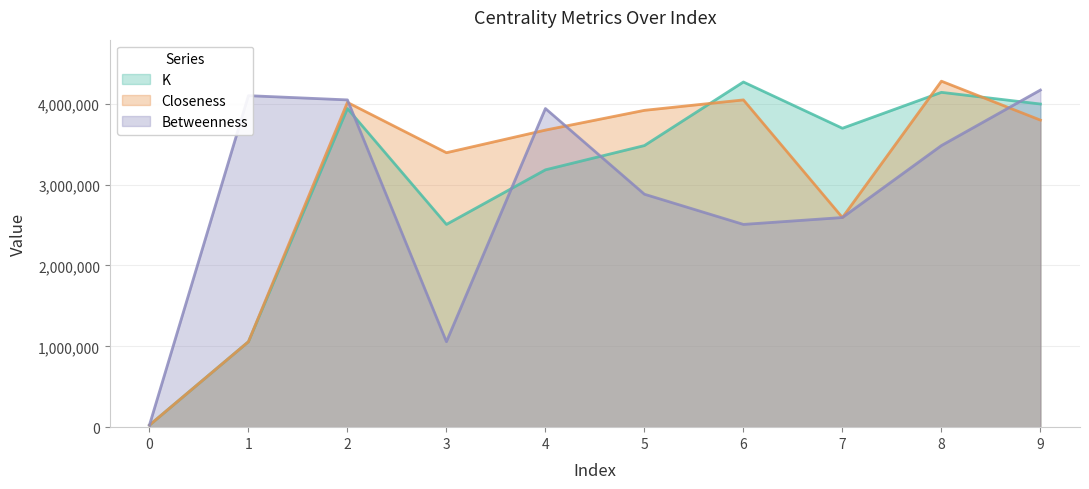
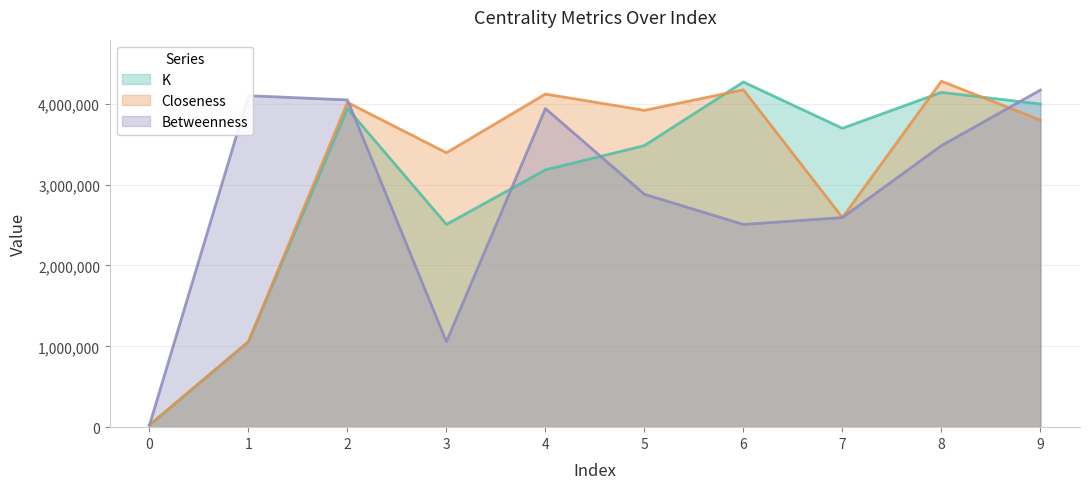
  {
    "Closeness": {
      "3": "3,400,000",
-     "4": "3,700,000",
+     "4": "4,100,000",
      "5": "3,900,000",
-     "6": "4,000,000",
+     "6": "4,200,000",
      "8": "4,300,000",
      "9": "3,800,000"
    }
  }
